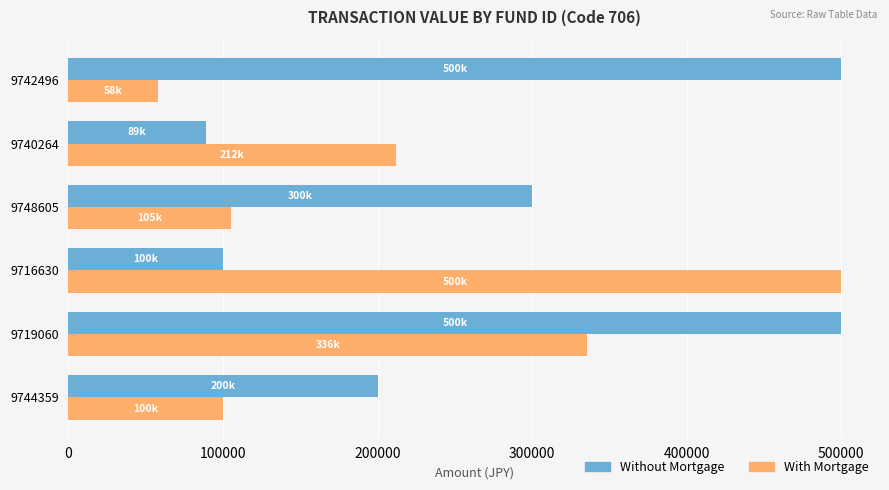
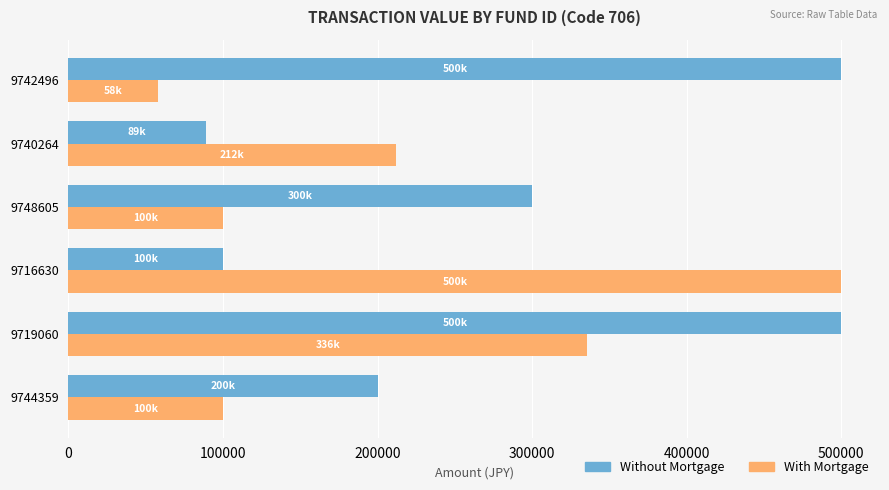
  {
    "Without Mortgage": {
      "9742496": "500k",
      "9740264": "89k",
      "9748605": "300k",
      "9716630": "100k",
      "9719060": "500k",
      "9744359": "200k"
    },
    "With Mortgage": {
      "9742496": "58k",
      "9740264": "212k",
-     "9748605": "105k",
+     "9748605": "100k",
      "9716630": "500k",
      "9719060": "336k",
      "9744359": "100k"
    }
  }
